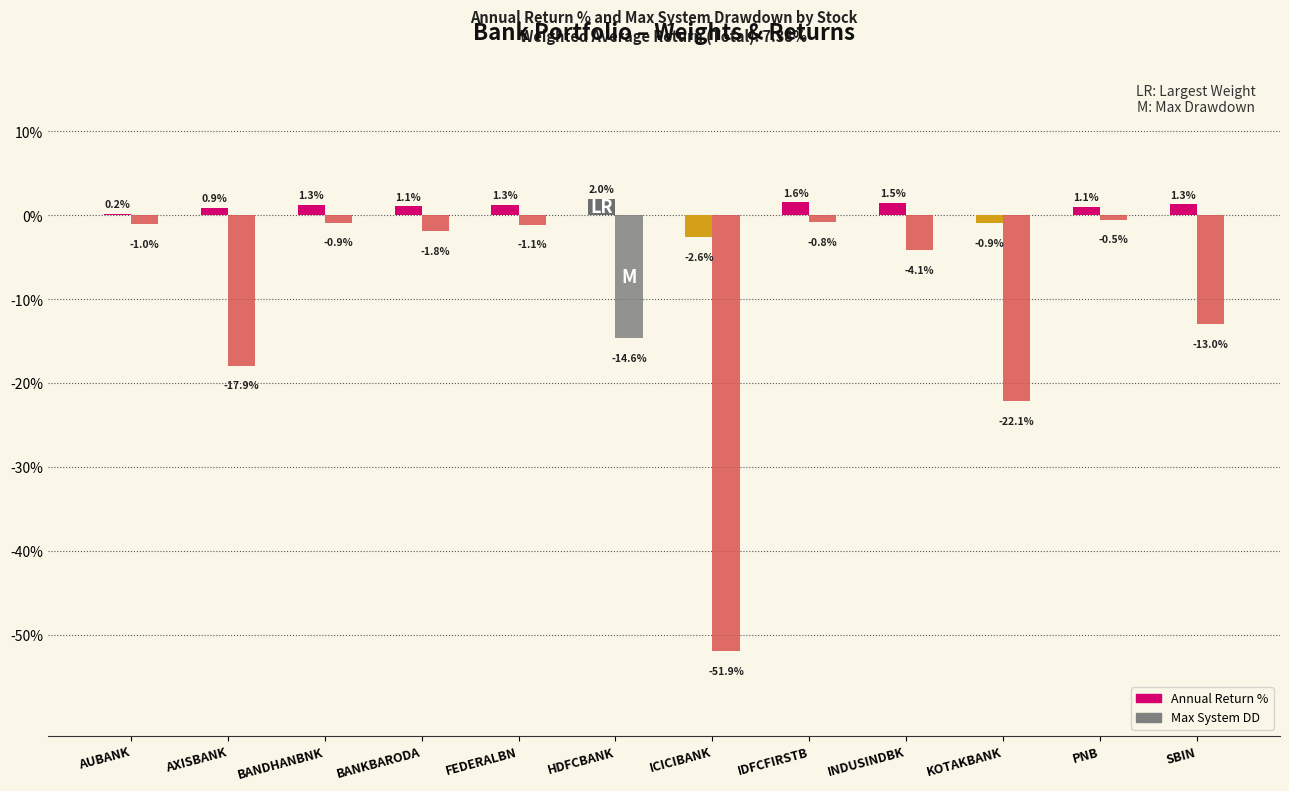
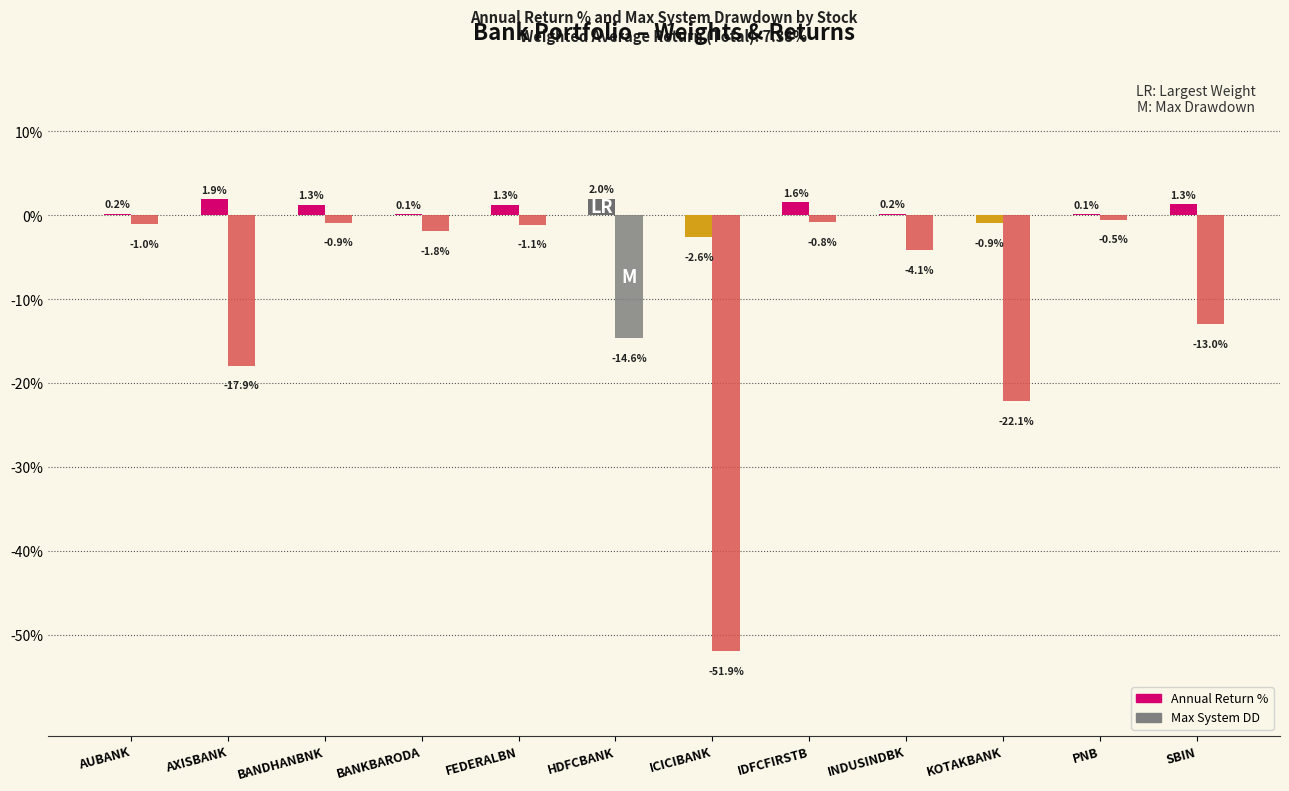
  {
    "Annual Return %": {
      "AUBANK": "0.2%",
-     "AXISBANK": "0.9%",
+     "AXISBANK": "1.9%",
      "BANDHANBNK": "1.3%",
-     "BANKBARODA": "1.1%",
+     "BANKBARODA": "0.1%",
      "FEDERALBN": "1.3%",
      "HDFCBANK": "2.0%",
      "ICICIBANK": "-2.6%",
      "IDFCFIRSTB": "1.6%",
-     "INDUSINDBK": "1.5%",
+     "INDUSINDBK": "0.2%",
      "KOTAKBANK": "-0.9%",
-     "PNB": "1.1%",
+     "PNB": "0.1%",
      "SBIN": "1.3%"
    }
  }
